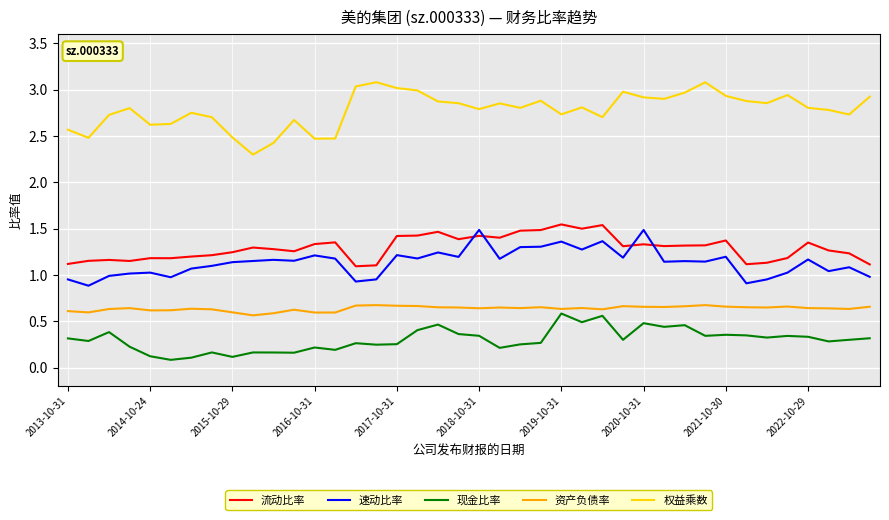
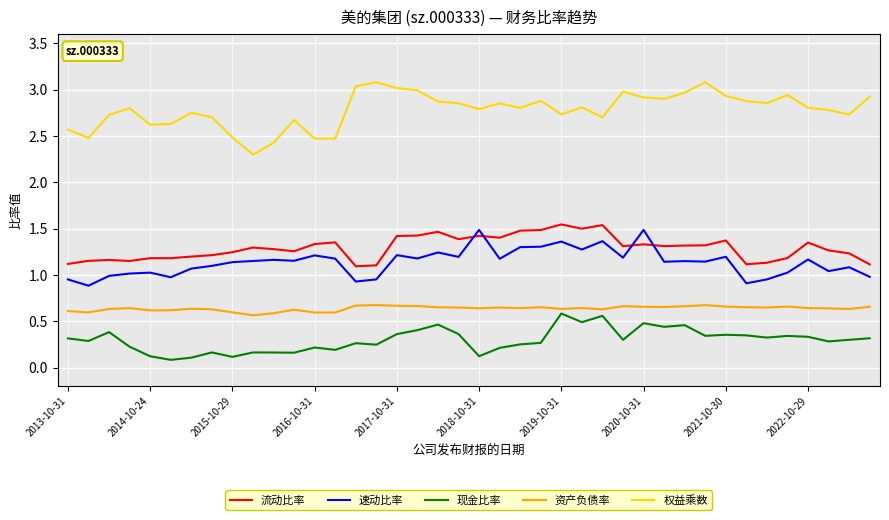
  {
    "流动比率": {
      "2013-10-31": 1.1,
      "2014-10-24": 1.2,
      "2015-10-29": 1.2,
      "2016-10-31": 1.3,
      "2017-10-31": 1.4,
      "2018-10-31": 1.4,
      "2019-10-31": 1.5,
      "2020-10-31": 1.3,
      "2021-10-30": 1.4,
      "2022-10-29": 1.4
    },
    "速动比率": {
      "2013-10-31": 1.0,
      "2014-10-24": 1.0,
      "2015-10-29": 1.1,
      "2016-10-31": 1.2,
      "2017-10-31": 1.2,
      "2018-10-31": 1.5,
      "2019-10-31": 1.4,
      "2020-10-31": 1.5,
      "2021-10-30": 1.2,
      "2022-10-29": 1.2
    },
    "现金比率": {
      "2013-10-31": 0.3,
      "2014-10-24": 0.1,
      "2015-10-29": 0.1,
      "2016-10-31": 0.2,
-     "2017-10-31": 0.3,
-     "2018-10-31": 0.3,
+     "2017-10-31": 0.4,
+     "2018-10-31": 0.1,
      "2019-10-31": 0.6,
      "2020-10-31": 0.5,
      "2021-10-30": 0.4,
      "2022-10-29": 0.3
    }
  }
